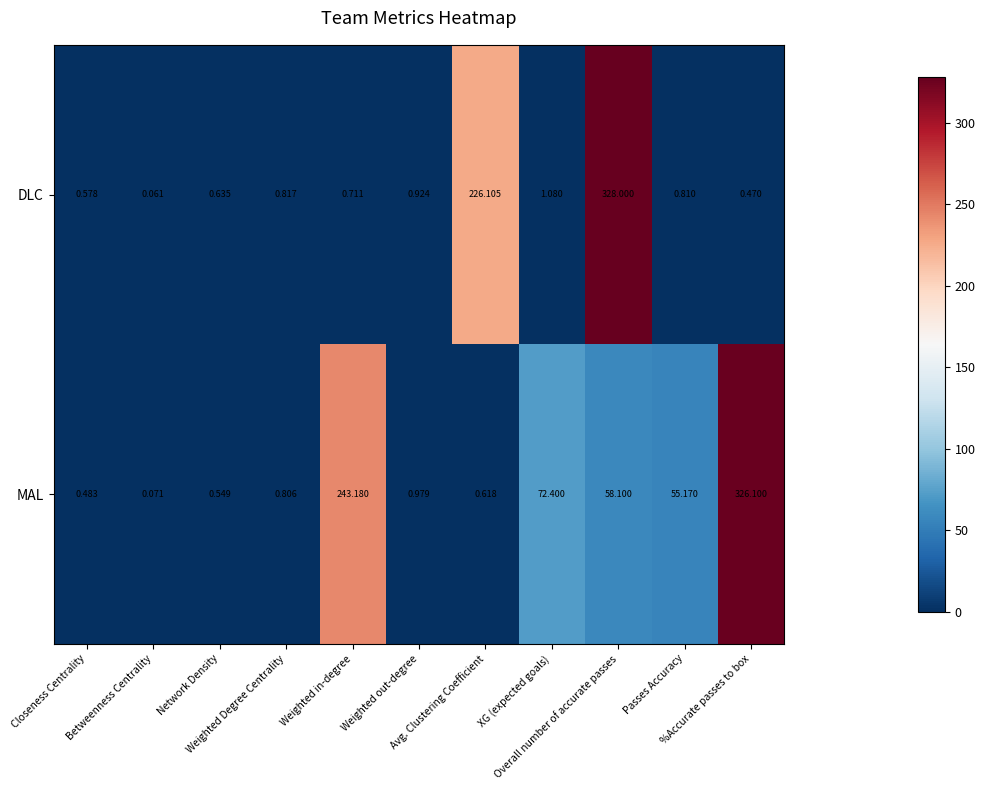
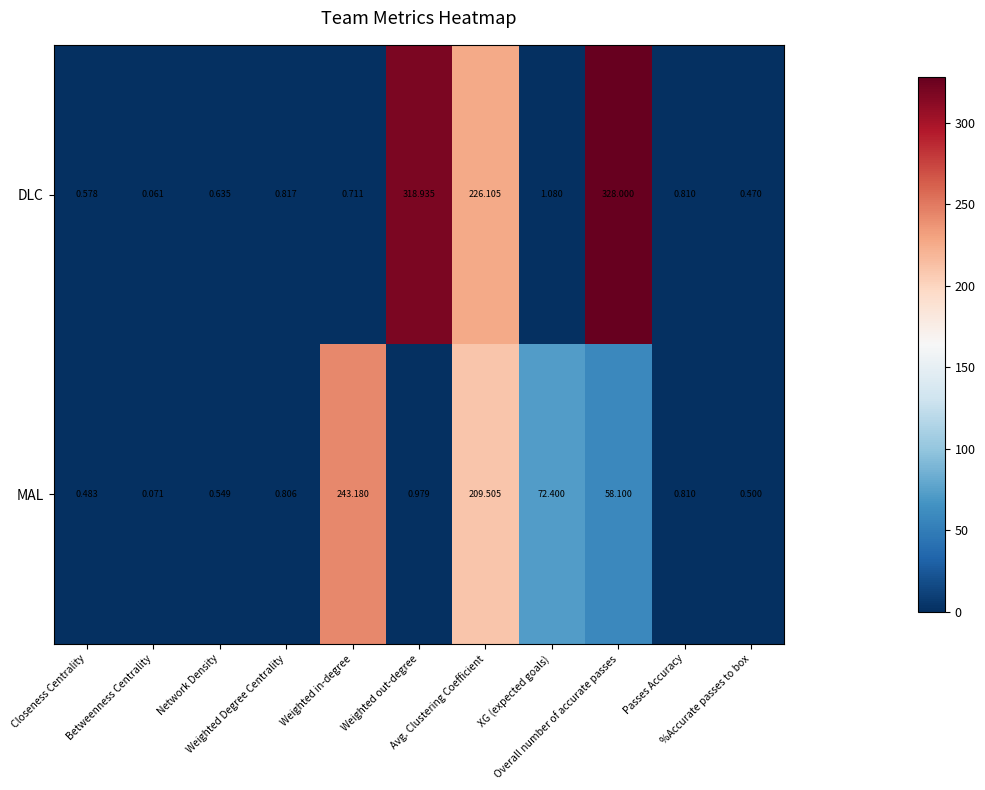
  {
    "DLC": {
      "Closeness Centrality": 0.578,
      "Betweenness Centrality": 0.061,
      "Network Density": 0.635,
      "Weighted Degree Centrality": 0.817,
      "Weighted in-degree": 0.711,
-     "Weighted out-degree": 0.924,
+     "Weighted out-degree": 318.935,
      "Avg. Clustering Coefficient": 226.105,
      "XG (expected goals)": 1.080,
      "Overall number of accurate passes": 328.000,
      "Passes Accuracy": 0.810,
      "%Accurate passes to box": 0.470
    },
    "MAL": {
      "Closeness Centrality": 0.483,
      "Betweenness Centrality": 0.071,
      "Network Density": 0.549,
      "Weighted Degree Centrality": 0.806,
      "Weighted in-degree": 243.180,
      "Weighted out-degree": 0.979,
-     "Avg. Clustering Coefficient": 0.618,
+     "Avg. Clustering Coefficient": 209.505,
      "XG (expected goals)": 72.400,
      "Overall number of accurate passes": 58.100,
-     "Passes Accuracy": 55.170,
-     "%Accurate passes to box": 326.100
+     "Passes Accuracy": 0.810,
+     "%Accurate passes to box": 0.500
    }
  }
